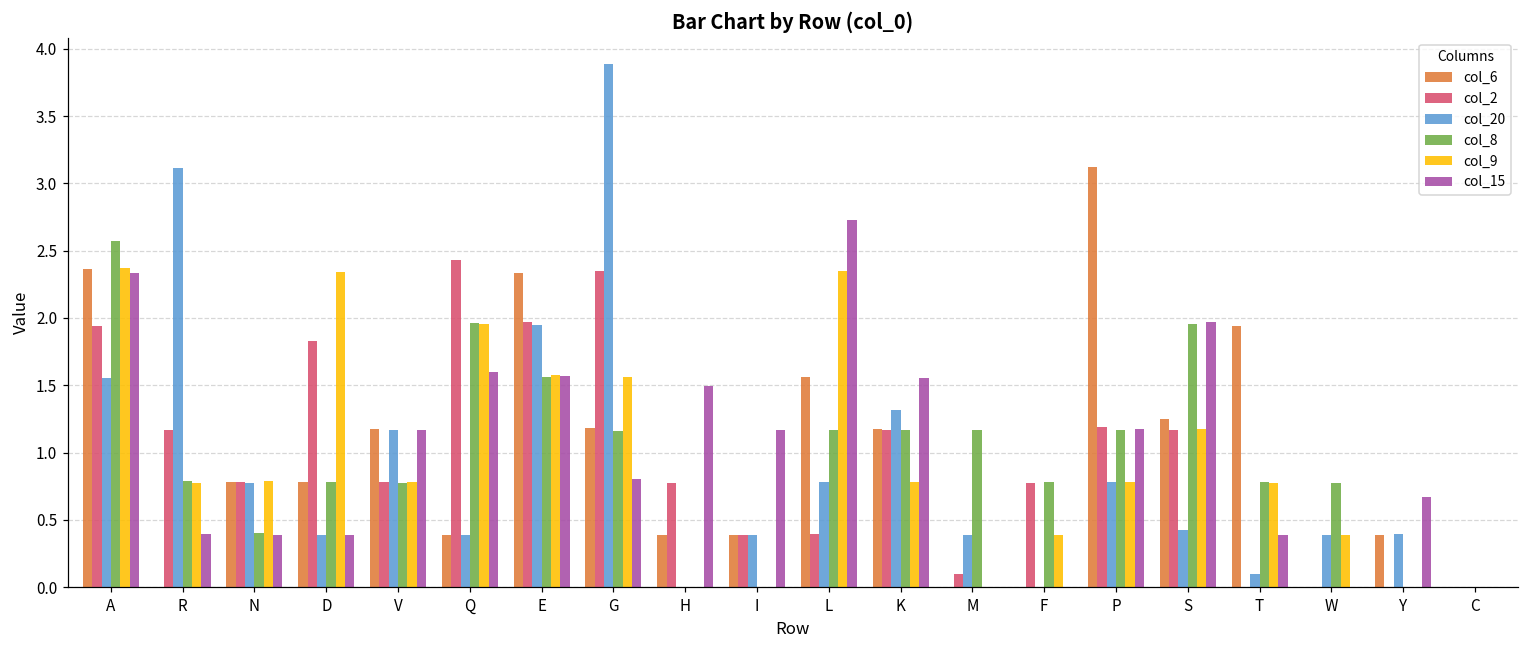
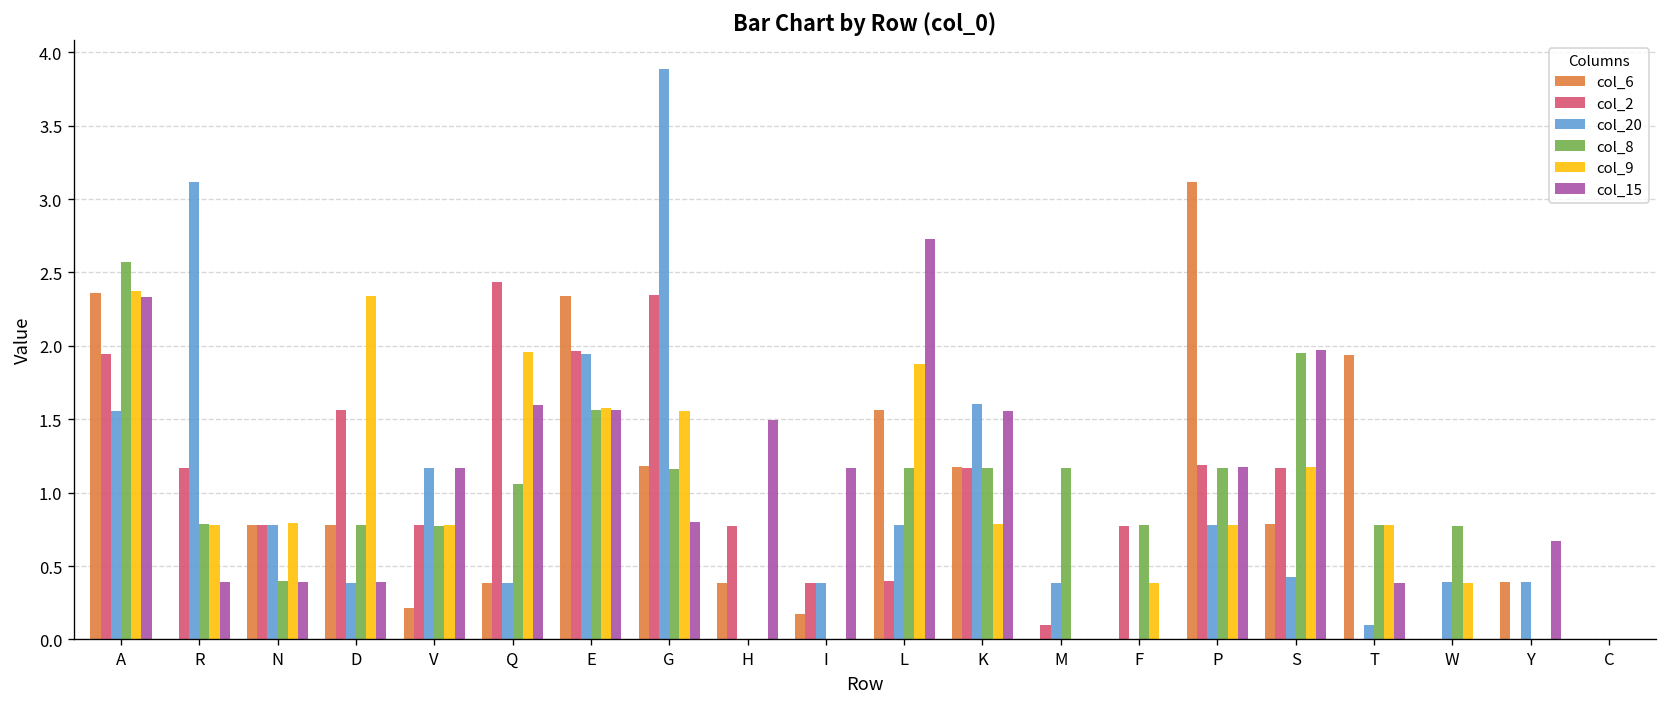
  {
    "col_6": {
      "A": 2.36,
      "R": 0.00,
      "N": 0.78,
      "D": 0.78,
-     "V": 1.17,
+     "V": 0.22,
      "Q": 0.39,
      "E": 2.34,
      "G": 1.18,
      "H": 0.39,
-     "I": 0.39,
+     "I": 0.17,
      "L": 1.56,
      "K": 1.17,
      "M": 0.00,
      "F": 0.00,
      "P": 3.12,
-     "S": 1.25,
+     "S": 0.78,
      "T": 1.94,
      "W": 0.00,
      "Y": 0.39,
      "C": 0.00
    },
    "col_2": {
      "A": 1.94,
      "R": 1.17,
      "N": 0.78,
-     "D": 1.83,
+     "D": 1.56,
      "V": 0.78,
      "Q": 2.43,
      "E": 1.97,
      "G": 2.35,
      "H": 0.78,
      "I": 0.39,
      "L": 0.40,
      "K": 1.17,
      "M": 0.10,
      "F": 0.78,
      "P": 1.19,
      "S": 1.17,
      "T": 0.00,
      "W": 0.00,
      "Y": 0.00,
      "C": 0.00
    },
    "col_20": {
      "A": 1.56,
      "R": 3.11,
      "N": 0.78,
      "D": 0.39,
      "V": 1.17,
      "Q": 0.39,
      "E": 1.94,
      "G": 3.89,
      "H": 0.00,
      "I": 0.39,
      "L": 0.78,
-     "K": 1.31,
+     "K": 1.60,
      "M": 0.39,
      "F": 0.00,
      "P": 0.78,
      "S": 0.42,
      "T": 0.10,
      "W": 0.39,
      "Y": 0.39,
      "C": 0.00
    },
    "col_8": {
      "A": 2.57,
      "R": 0.79,
      "N": 0.40,
      "D": 0.78,
      "V": 0.77,
-     "Q": 1.96,
+     "Q": 1.06,
      "E": 1.56,
      "G": 1.16,
      "H": 0.00,
      "I": 0.00,
      "L": 1.17,
      "K": 1.17,
      "M": 1.17,
      "F": 0.78,
      "P": 1.17,
      "S": 1.95,
      "T": 0.78,
      "W": 0.77,
      "Y": 0.00,
      "C": 0.00
    },
    "col_9": {
      "A": 2.37,
      "R": 0.78,
      "N": 0.79,
      "D": 2.34,
      "V": 0.78,
      "Q": 1.96,
      "E": 1.58,
      "G": 1.56,
      "H": 0.00,
      "I": 0.00,
-     "L": 2.35,
+     "L": 1.88,
      "K": 0.78,
      "M": 0.00,
      "F": 0.39,
      "P": 0.78,
      "S": 1.17,
      "T": 0.78,
      "W": 0.39,
      "Y": 0.00,
      "C": 0.00
    },
    "col_15": {
      "A": 2.33,
      "R": 0.39,
      "N": 0.39,
      "D": 0.39,
      "V": 1.17,
      "Q": 1.60,
      "E": 1.57,
      "G": 0.80,
      "H": 1.49,
      "I": 1.17,
      "L": 2.73,
      "K": 1.56,
      "M": 0.00,
      "F": 0.00,
      "P": 1.18,
      "S": 1.97,
      "T": 0.39,
      "W": 0.00,
      "Y": 0.67,
      "C": 0.00
    }
  }
